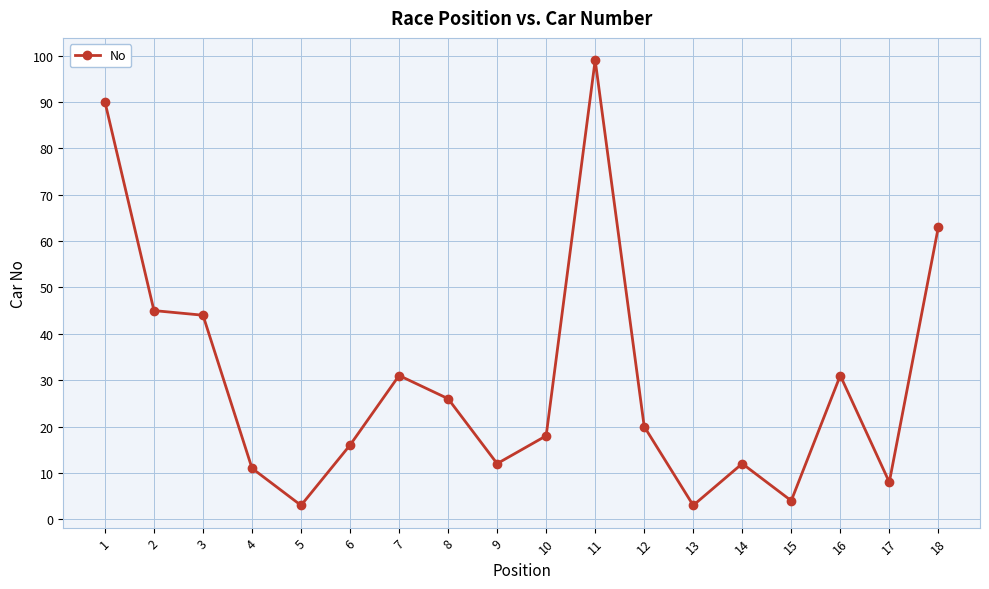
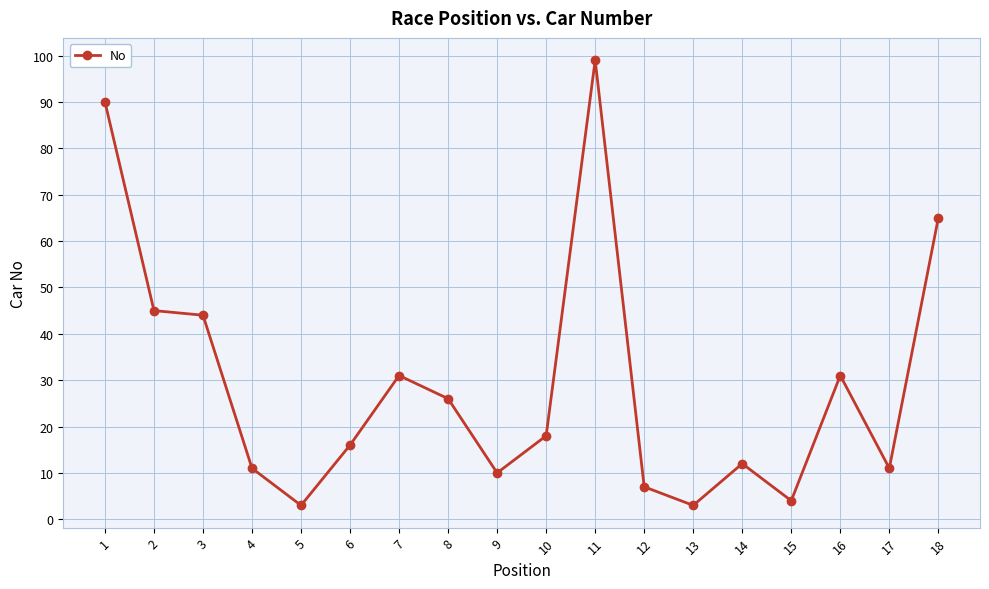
  {
    "1": 90,
    "2": 45,
    "3": 44,
    "4": 11,
    "5": 3,
    "6": 16,
    "7": 31,
    "8": 26,
-   "9": 12,
+   "9": 10,
    "10": 18,
    "11": 99,
-   "12": 20,
+   "12": 7,
    "13": 3,
    "14": 12,
    "15": 4,
    "16": 31,
-   "17": 8,
-   "18": 63
+   "17": 11,
+   "18": 65
  }
